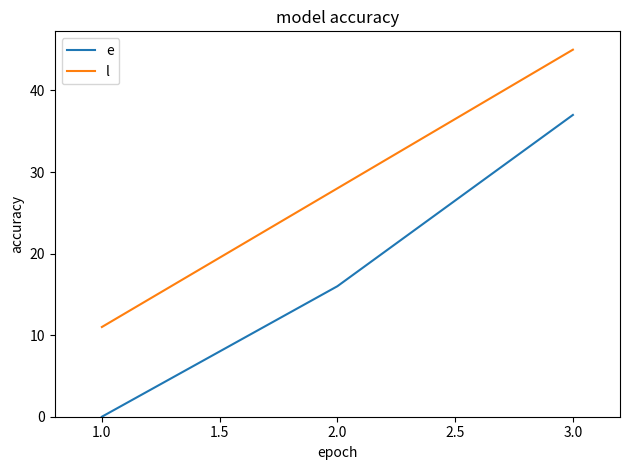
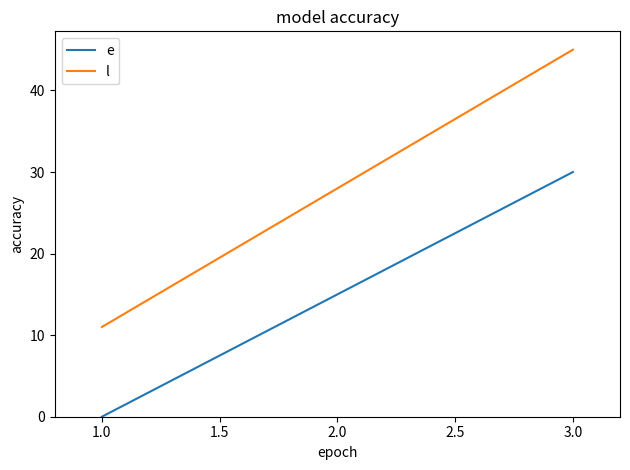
  {
    "e": {
      "1.0": 0,
-     "2.0": 16,
-     "3.0": 37
+     "2.0": 15,
+     "3.0": 30
    },
    "l": {
      "1.0": 11,
      "2.0": 28,
      "3.0": 45
    }
  }
